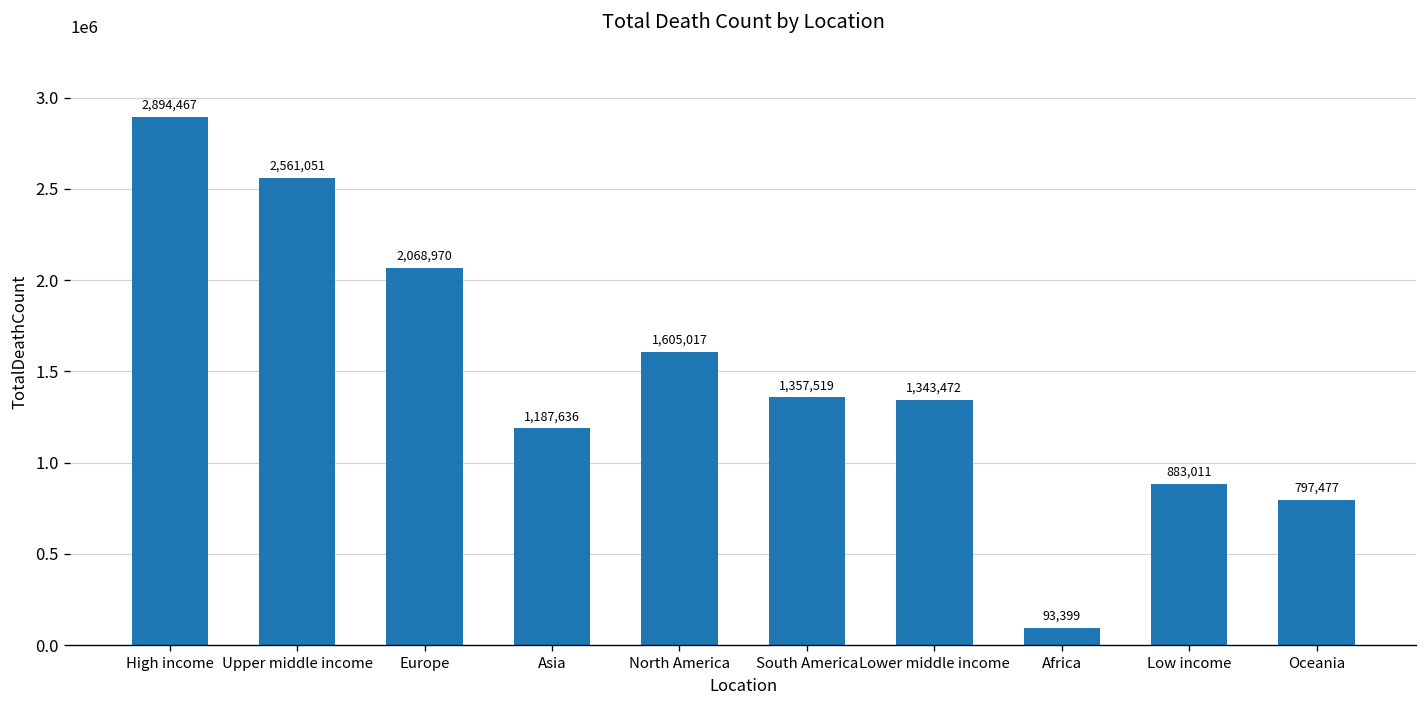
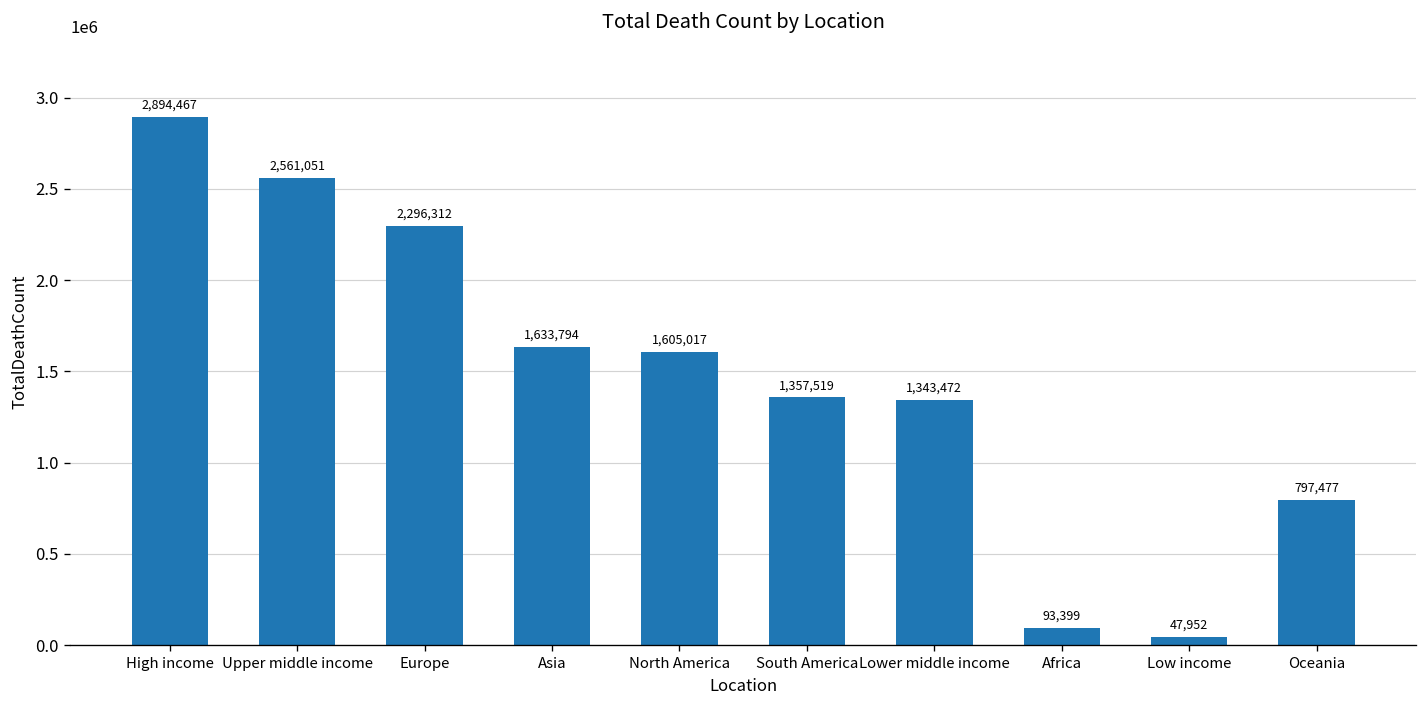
  {
    "High income": "2,894,467",
    "Upper middle income": "2,561,051",
-   "Europe": "2,068,970",
-   "Asia": "1,187,636",
+   "Europe": "2,296,312",
+   "Asia": "1,633,794",
    "North America": "1,605,017",
    "South America": "1,357,519",
    "Lower middle income": "1,343,472",
    "Africa": "93,399",
-   "Low income": "883,011",
+   "Low income": "47,952",
    "Oceania": "797,477"
  }
